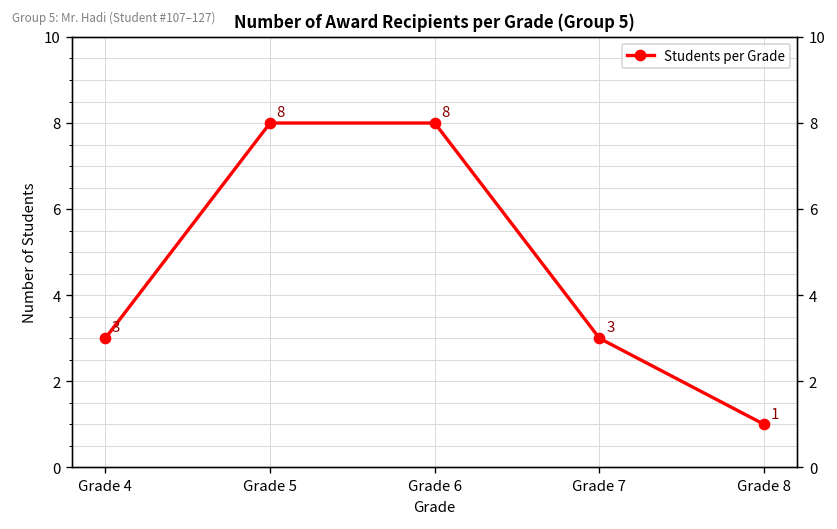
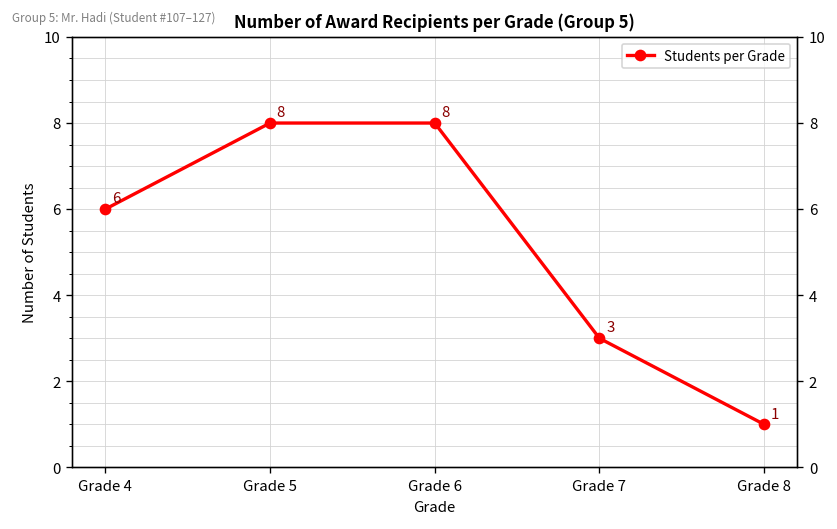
  {
-   "Grade 4": 3,
+   "Grade 4": 6,
    "Grade 5": 8,
    "Grade 6": 8,
    "Grade 7": 3,
    "Grade 8": 1
  }
